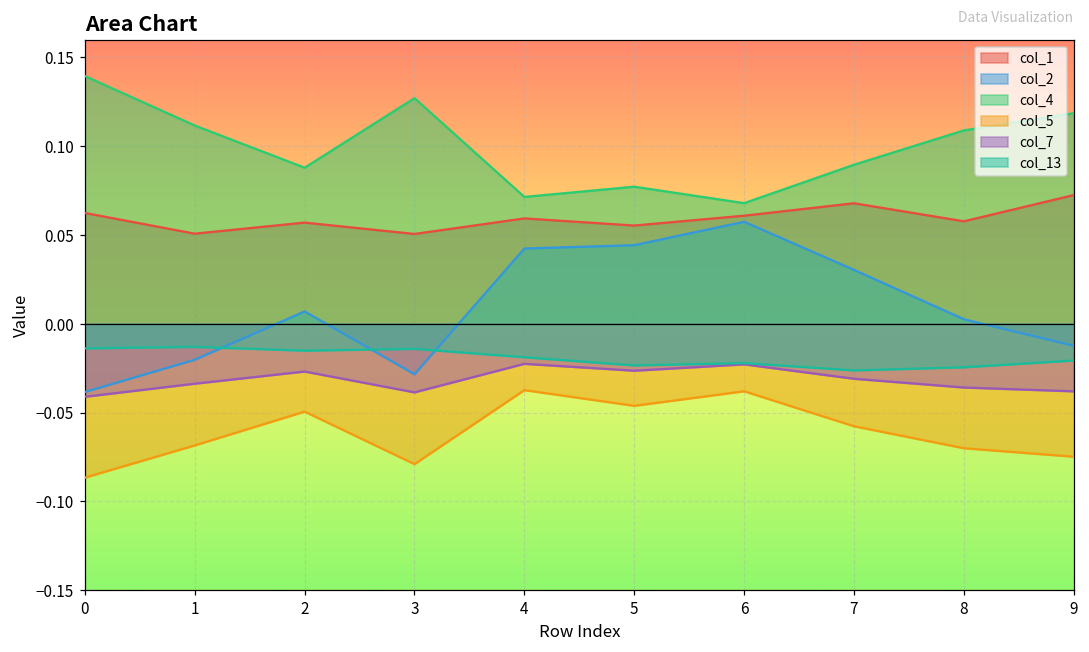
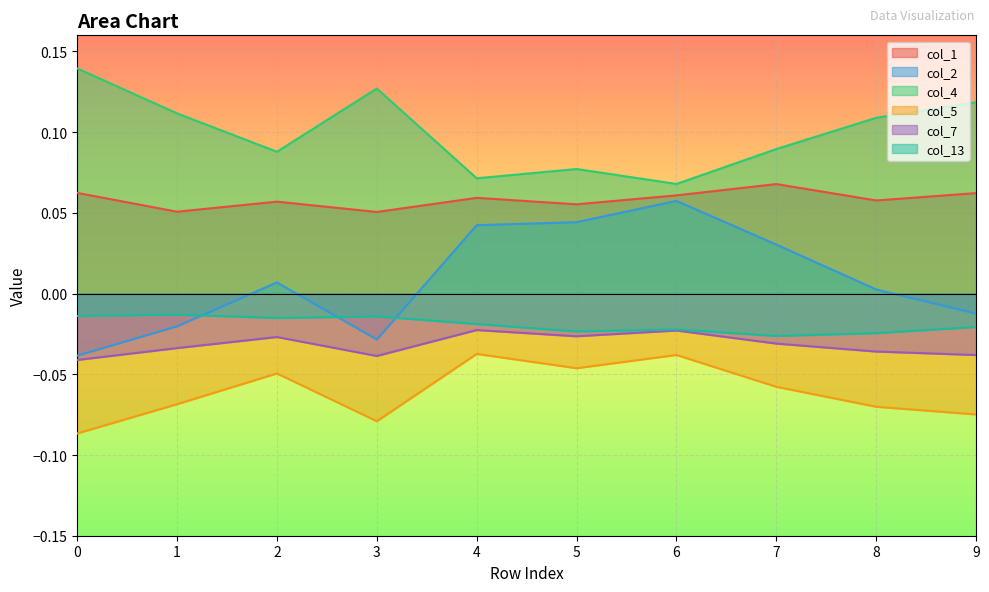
  {
    "col_1": {
      "0": 0.062,
      "1": 0.051,
      "2": 0.057,
      "3": 0.051,
      "4": 0.059,
      "5": 0.055,
      "6": 0.061,
      "7": 0.068,
      "8": 0.058,
-     "9": 0.072
+     "9": 0.062
    }
  }
